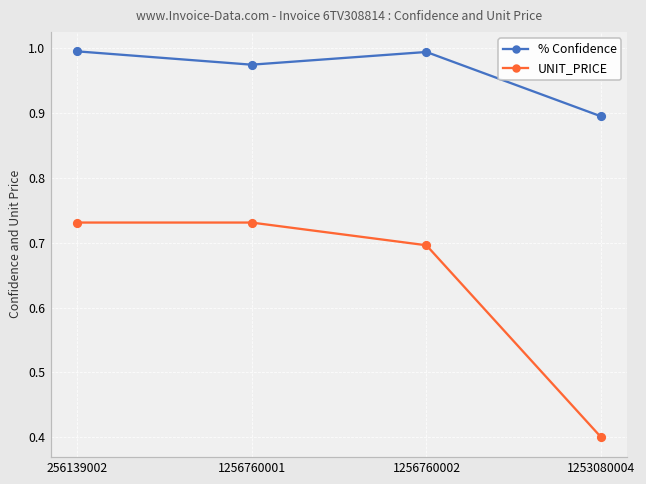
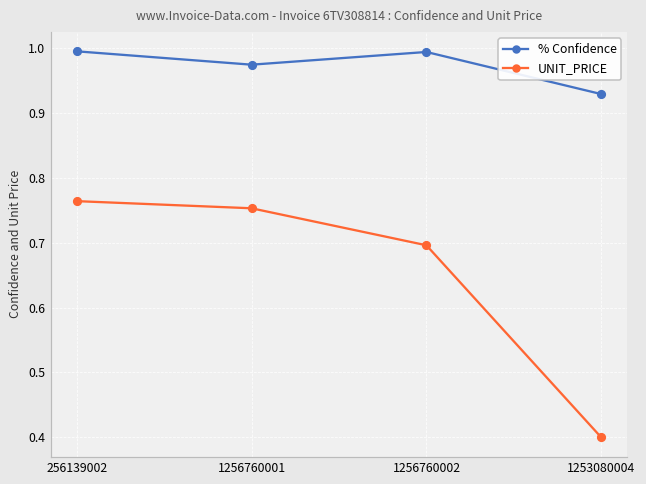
  {
    "% Confidence": {
      "256139002": 0.99,
      "1256760001": 0.97,
      "1256760002": 0.99,
-     "1253080004": 0.89
+     "1253080004": 0.93
    },
    "UNIT_PRICE": {
-     "256139002": 0.73,
-     "1256760001": 0.73,
+     "256139002": 0.76,
+     "1256760001": 0.75,
      "1256760002": 0.70,
      "1253080004": 0.40
    }
  }
